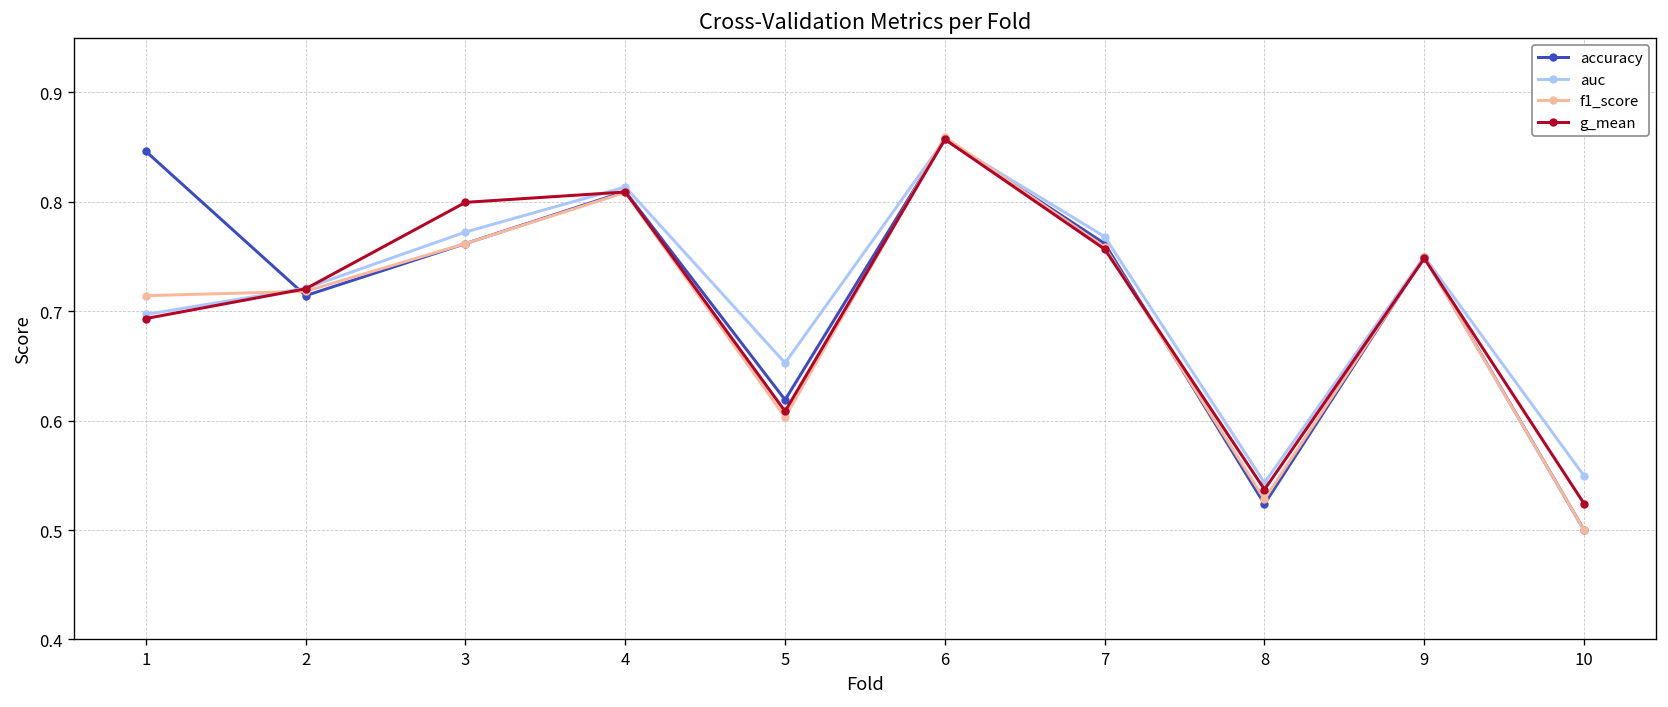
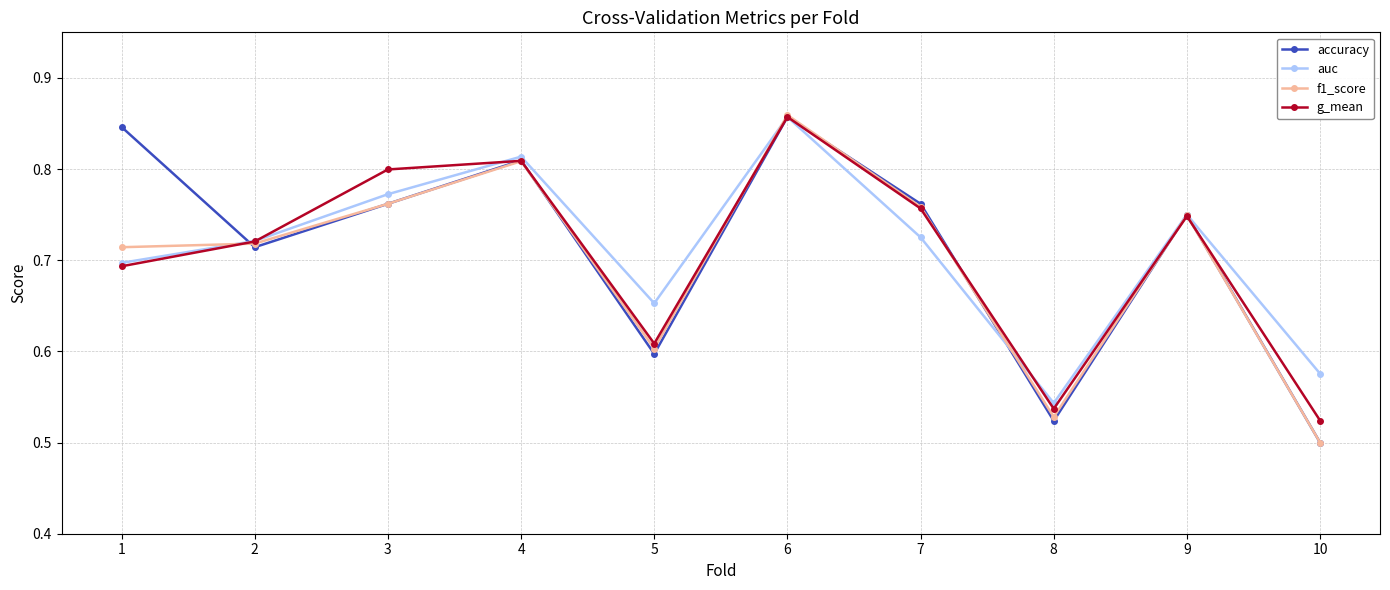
  {
    "accuracy": {
      "1": 0.85,
      "2": 0.71,
-     "5": 0.62,
+     "5": 0.60,
      "7": 0.76,
      "8": 0.52
    },
    "auc": {
      "1": 0.70,
      "3": 0.77,
      "4": 0.81,
      "5": 0.65,
-     "7": 0.77,
+     "7": 0.73,
      "8": 0.54,
-     "10": 0.55
+     "10": 0.58
    },
    "f1_score": {
      "1": 0.71,
      "5": 0.60,
      "8": 0.53
    },
    "g_mean": {
      "1": 0.69,
      "3": 0.80,
      "5": 0.61,
      "8": 0.54,
      "10": 0.52
    }
  }
